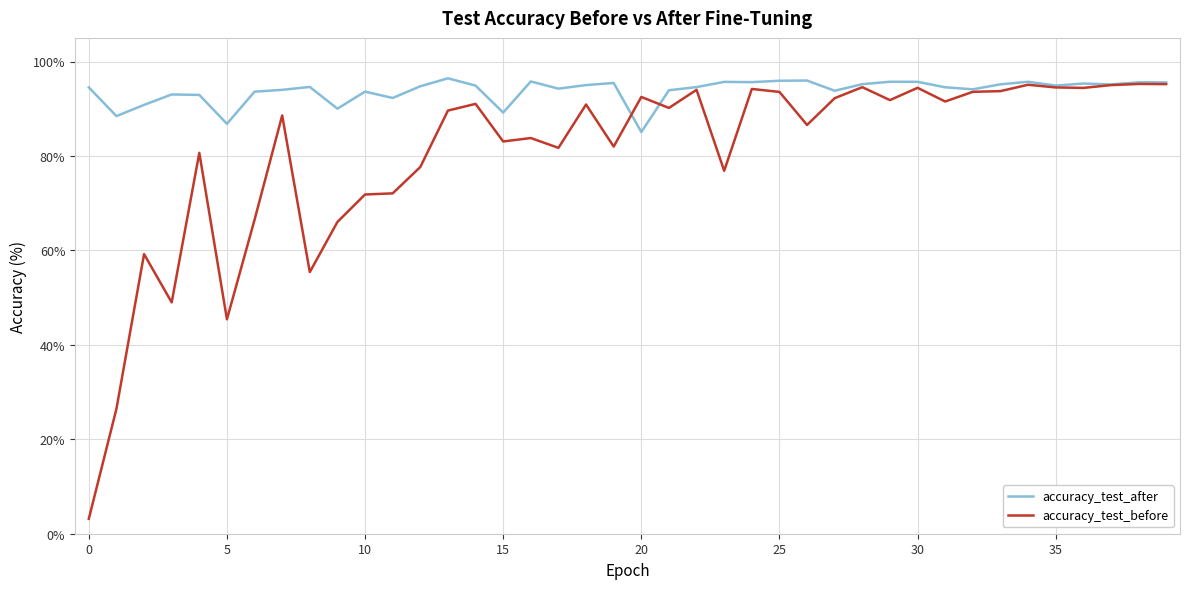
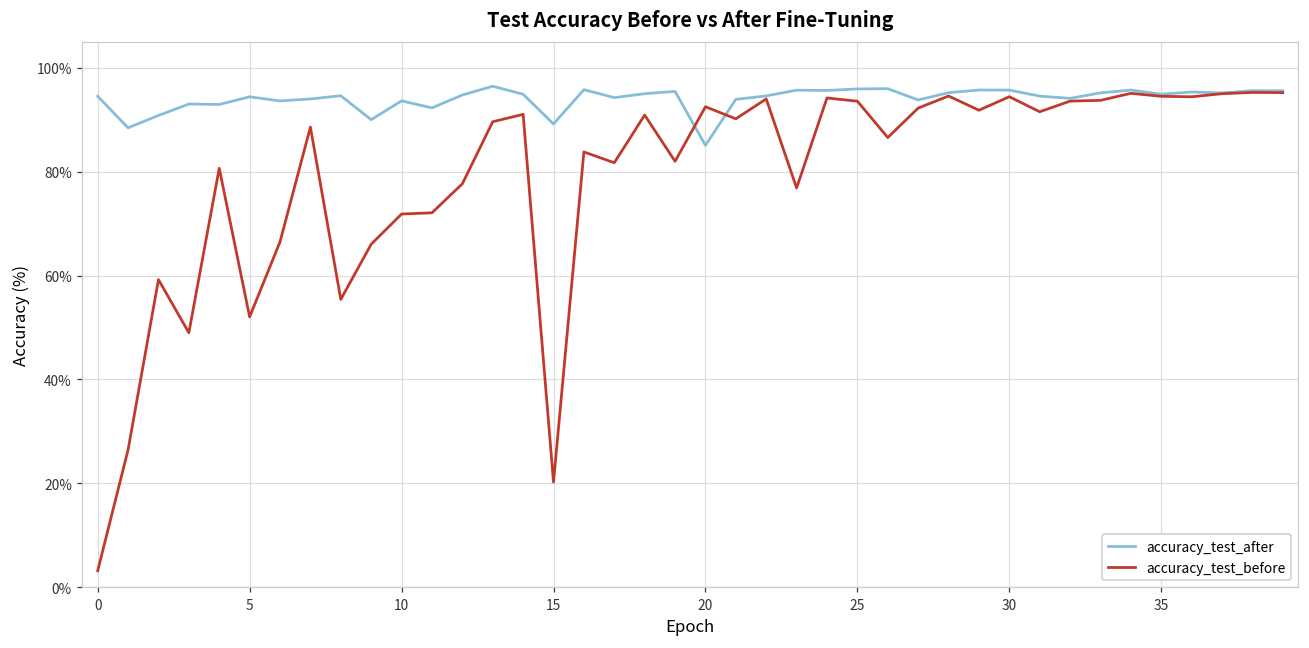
  {
    "accuracy_test_after": {
      "0": "95%",
-     "5": "87%",
+     "5": "94%",
      "10": "94%",
      "15": "89%",
      "20": "85%",
      "25": "96%",
      "30": "96%"
    },
    "accuracy_test_before": {
      "0": "3%",
-     "5": "45%",
+     "5": "52%",
      "10": "72%",
-     "15": "83%",
+     "15": "20%",
      "20": "92%",
      "25": "94%",
      "30": "94%"
    }
  }
